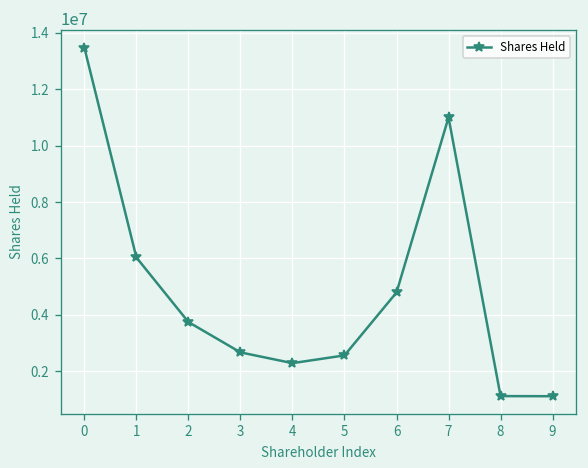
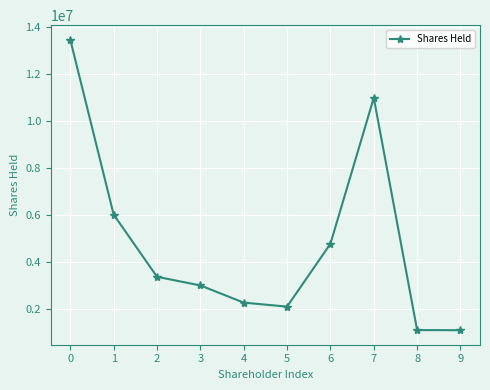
  {
    "0": 13500000,
    "1": 6000000,
-   "2": 3700000,
-   "3": 2700000,
+   "2": 3400000,
+   "3": 3000000,
    "4": 2300000,
-   "5": 2600000,
+   "5": 2100000,
    "6": 4800000,
    "7": 11000000,
    "8": 1100000,
    "9": 1100000
  }
